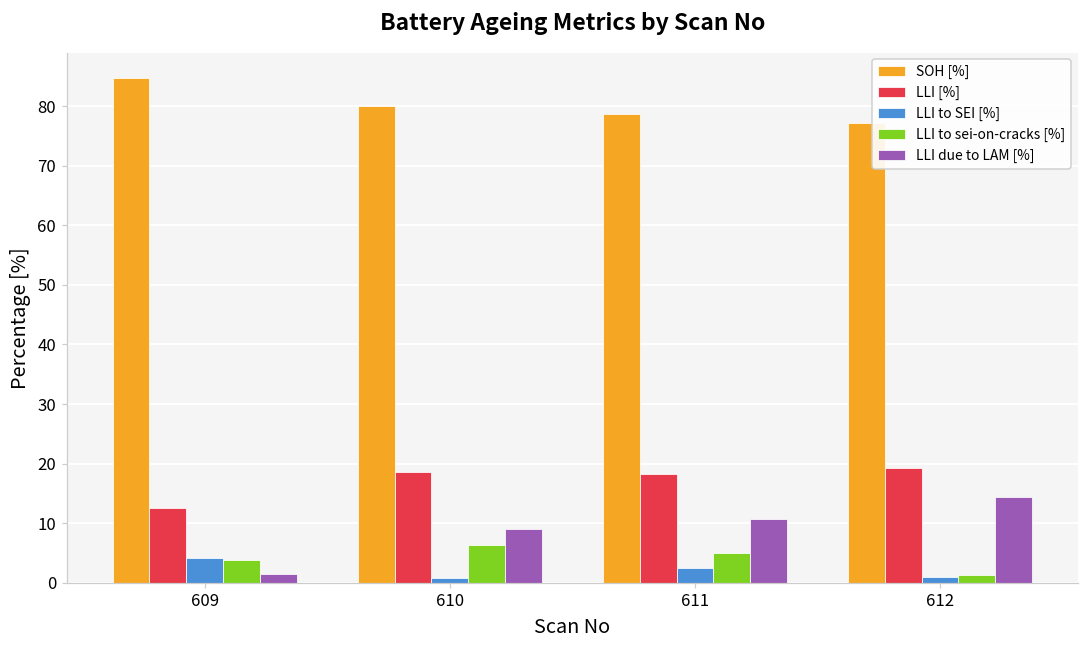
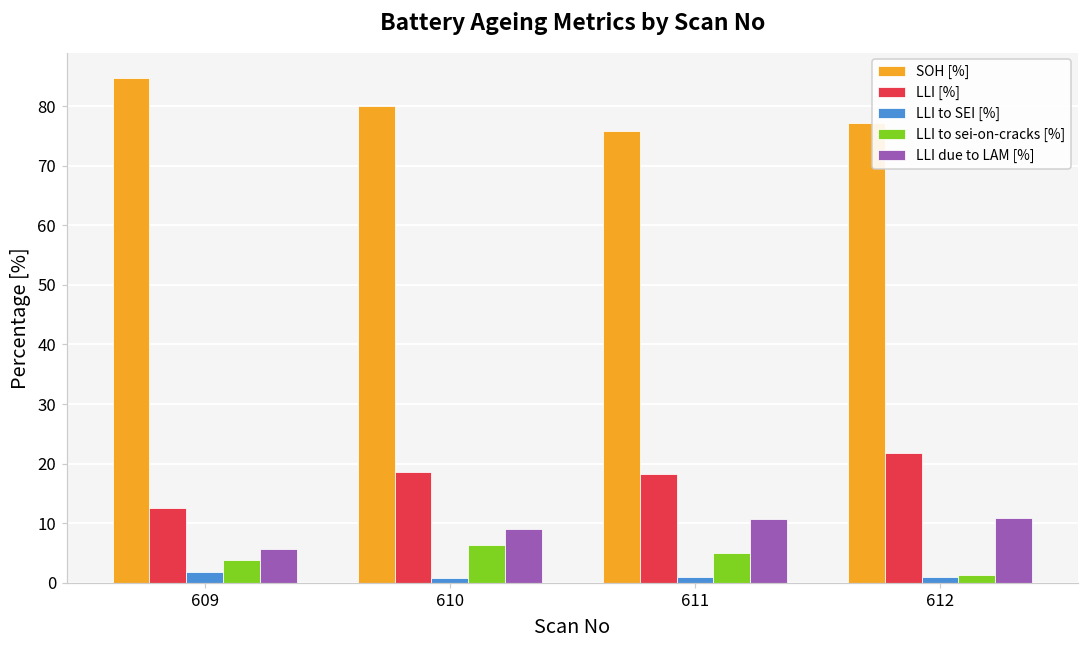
  {
    "SOH [%]": {
      "609": 85,
      "610": 80,
-     "611": 79,
+     "611": 76,
      "612": 77
    },
    "LLI [%]": {
      "609": 13,
      "610": 19,
      "611": 18,
-     "612": 19
+     "612": 22
    },
    "LLI to SEI [%]": {
-     "609": 4,
+     "609": 2,
      "610": 1,
-     "611": 2,
+     "611": 1,
      "612": 1
    },
    "LLI to sei-on-cracks [%]": {
      "609": 4,
      "610": 6,
      "611": 5,
      "612": 1
    },
    "LLI due to LAM [%]": {
-     "609": 1,
+     "609": 6,
      "610": 9,
      "611": 11,
-     "612": 14
+     "612": 11
    }
  }
